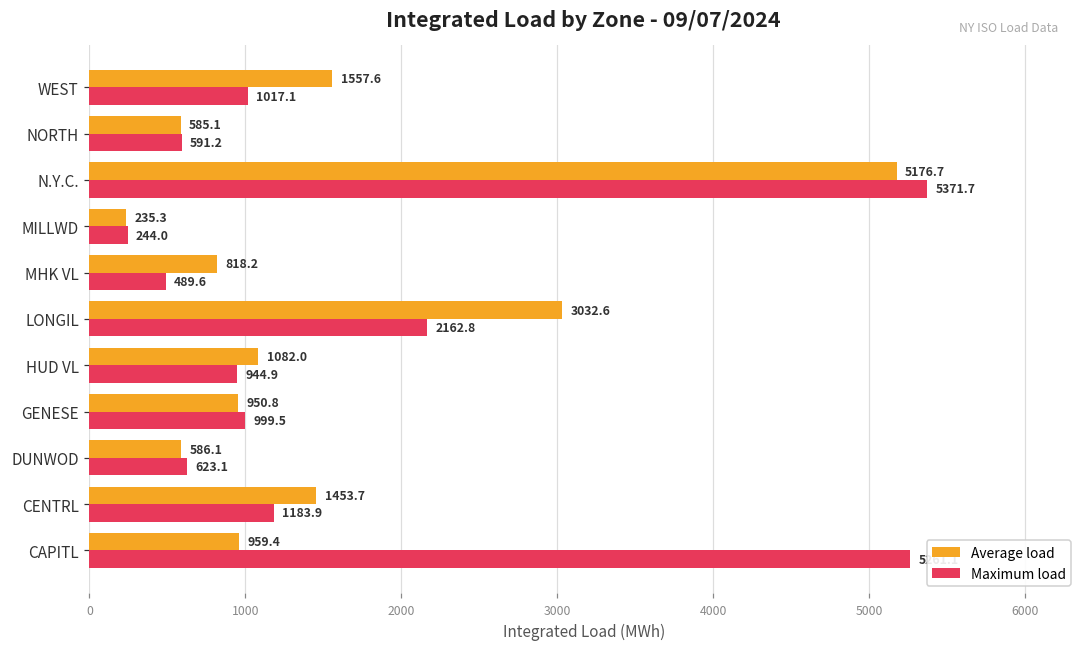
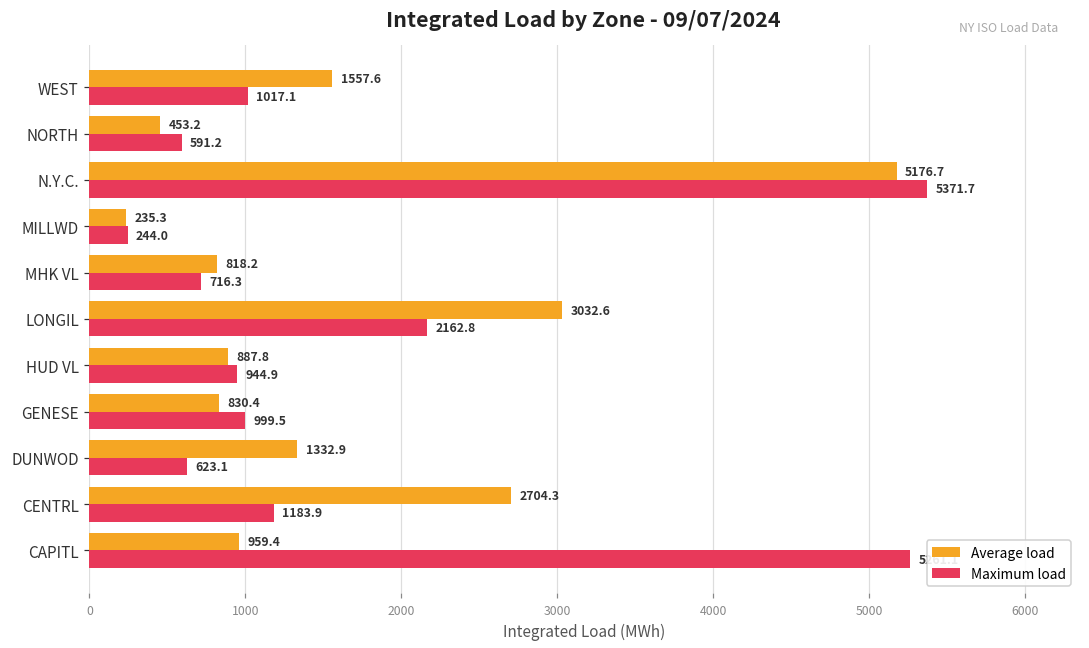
  {
    "Average load": {
      "WEST": 1557.6,
-     "NORTH": 585.1,
+     "NORTH": 453.2,
      "N.Y.C.": 5176.7,
      "MILLWD": 235.3,
      "MHK VL": 818.2,
      "LONGIL": 3032.6,
-     "HUD VL": 1082.0,
-     "GENESE": 950.8,
-     "DUNWOD": 586.1,
-     "CENTRL": 1453.7,
+     "HUD VL": 887.8,
+     "GENESE": 830.4,
+     "DUNWOD": 1332.9,
+     "CENTRL": 2704.3,
      "CAPITL": 959.4
    },
    "Maximum load": {
      "WEST": 1017.1,
      "NORTH": 591.2,
      "N.Y.C.": 5371.7,
      "MILLWD": 244.0,
-     "MHK VL": 489.6,
+     "MHK VL": 716.3,
      "LONGIL": 2162.8,
      "HUD VL": 944.9,
      "GENESE": 999.5,
      "DUNWOD": 623.1,
      "CENTRL": 1183.9
    }
  }
